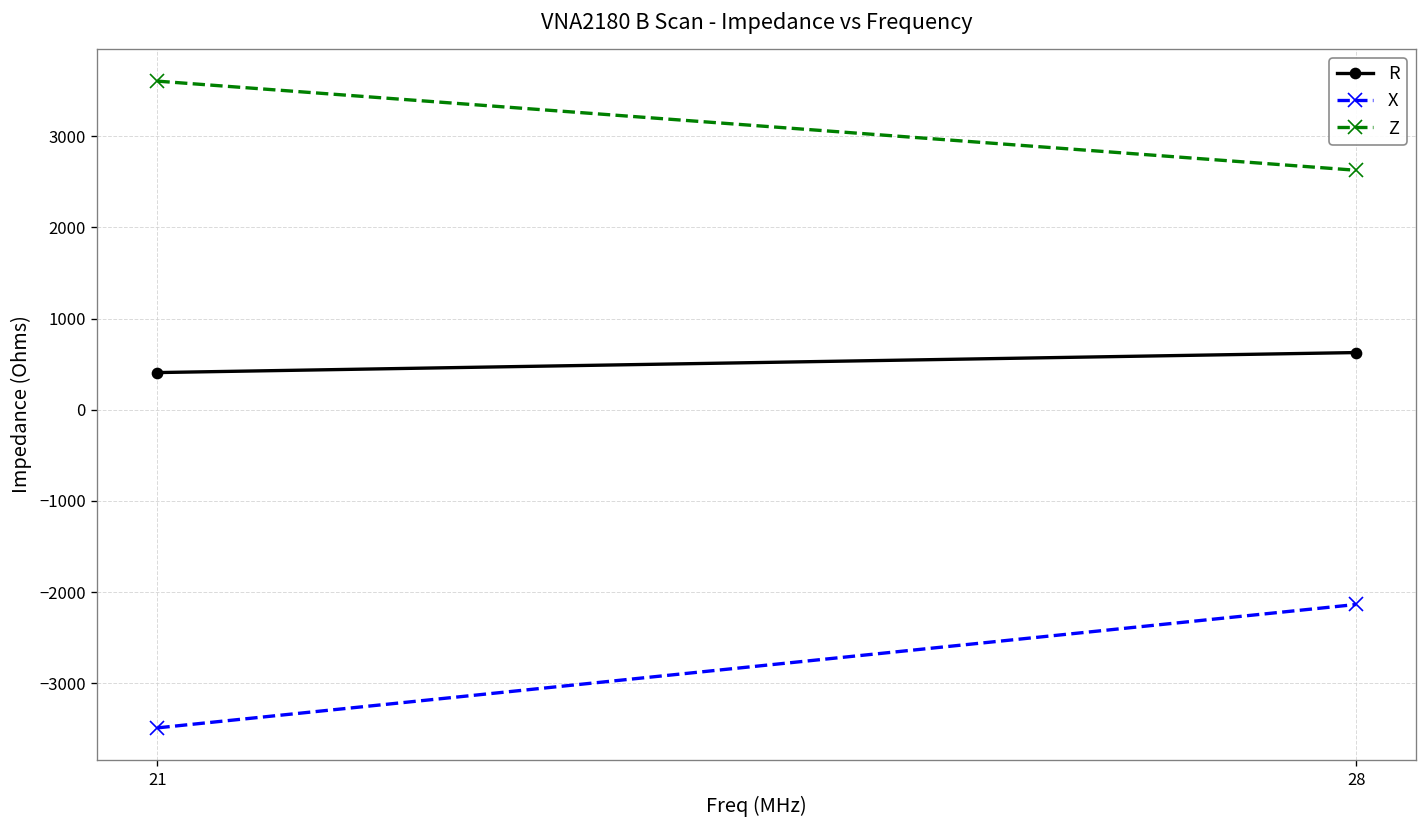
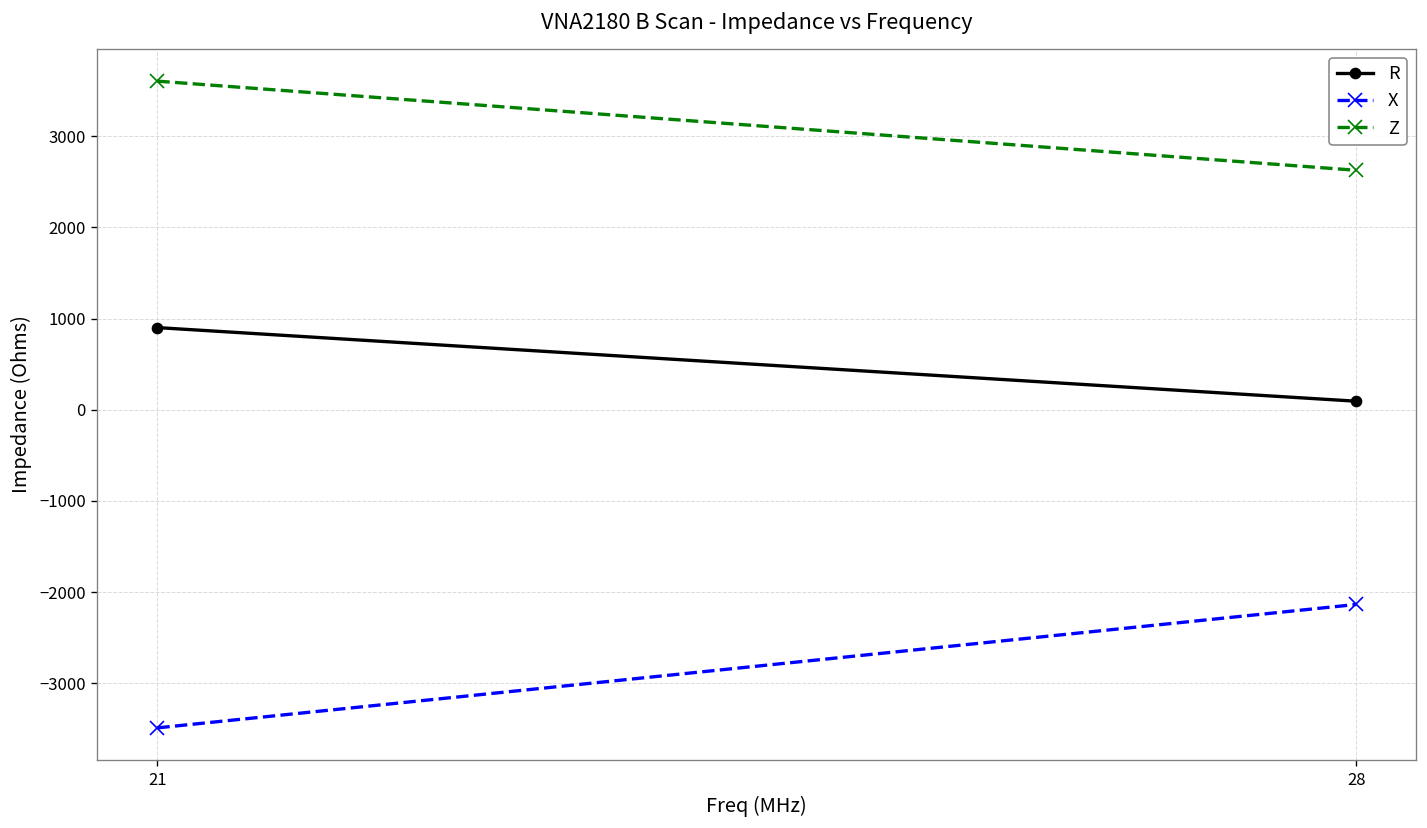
  {
    "R": {
-     "21": 400,
-     "28": 600
+     "21": 900,
+     "28": 100
    },
    "X": {
      "21": -3500,
      "28": -2100
    },
    "Z": {
      "21": 3600,
      "28": 2600
    }
  }
